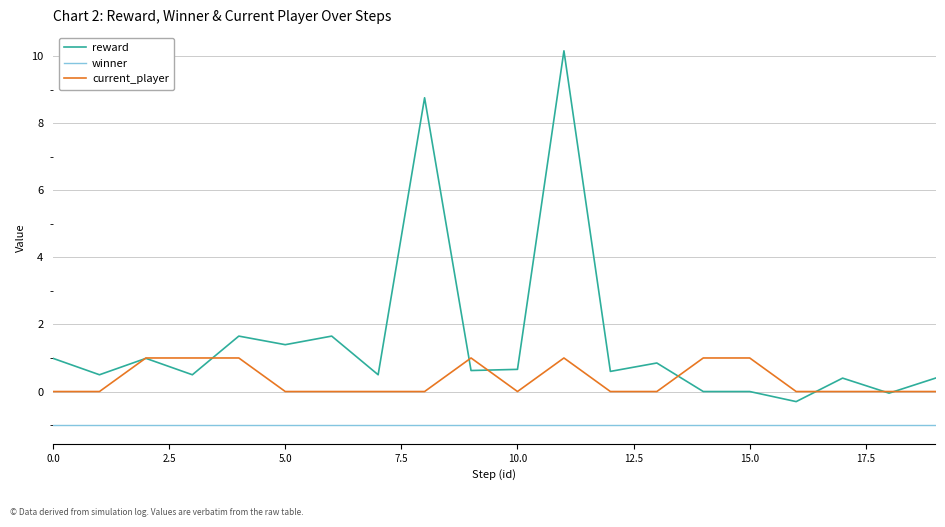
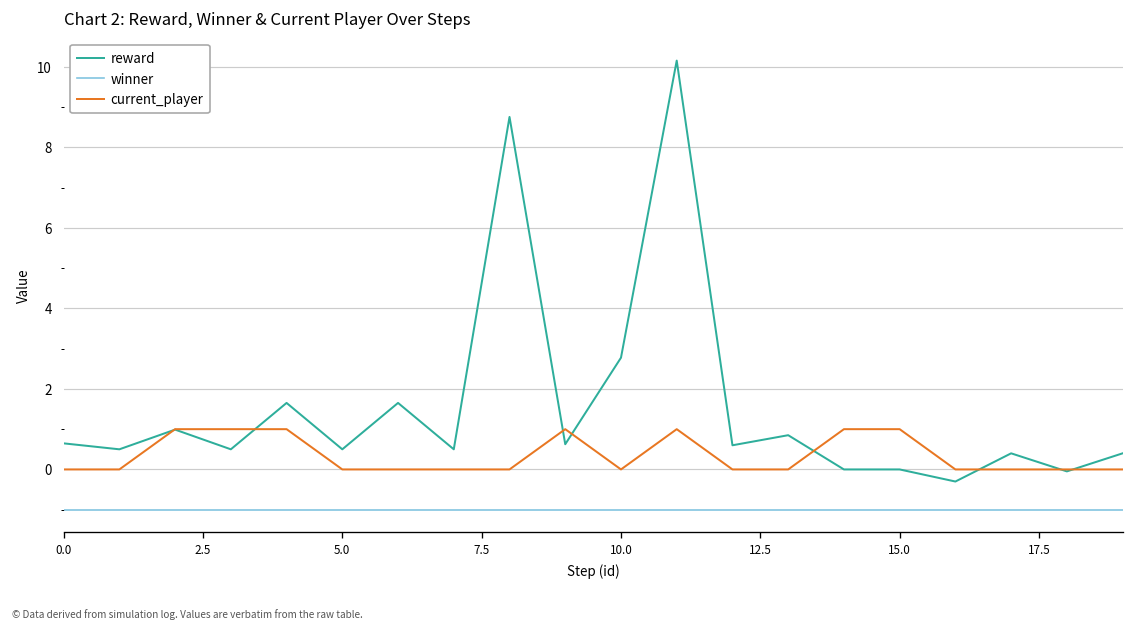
  {
    "reward": {
-     "0.0": 1.0,
-     "5.0": 1.4,
-     "10.0": 0.7,
+     "0.0": 0.6,
+     "5.0": 0.5,
+     "10.0": 2.8,
      "15.0": 0.0
    },
    "winner": {
      "0.0": -1.0,
      "5.0": -1.0,
      "10.0": -1.0,
      "15.0": -1.0
    },
    "current_player": {
      "0.0": 0.0,
      "5.0": 0.0,
      "10.0": 0.0,
      "15.0": 1.0
    }
  }
